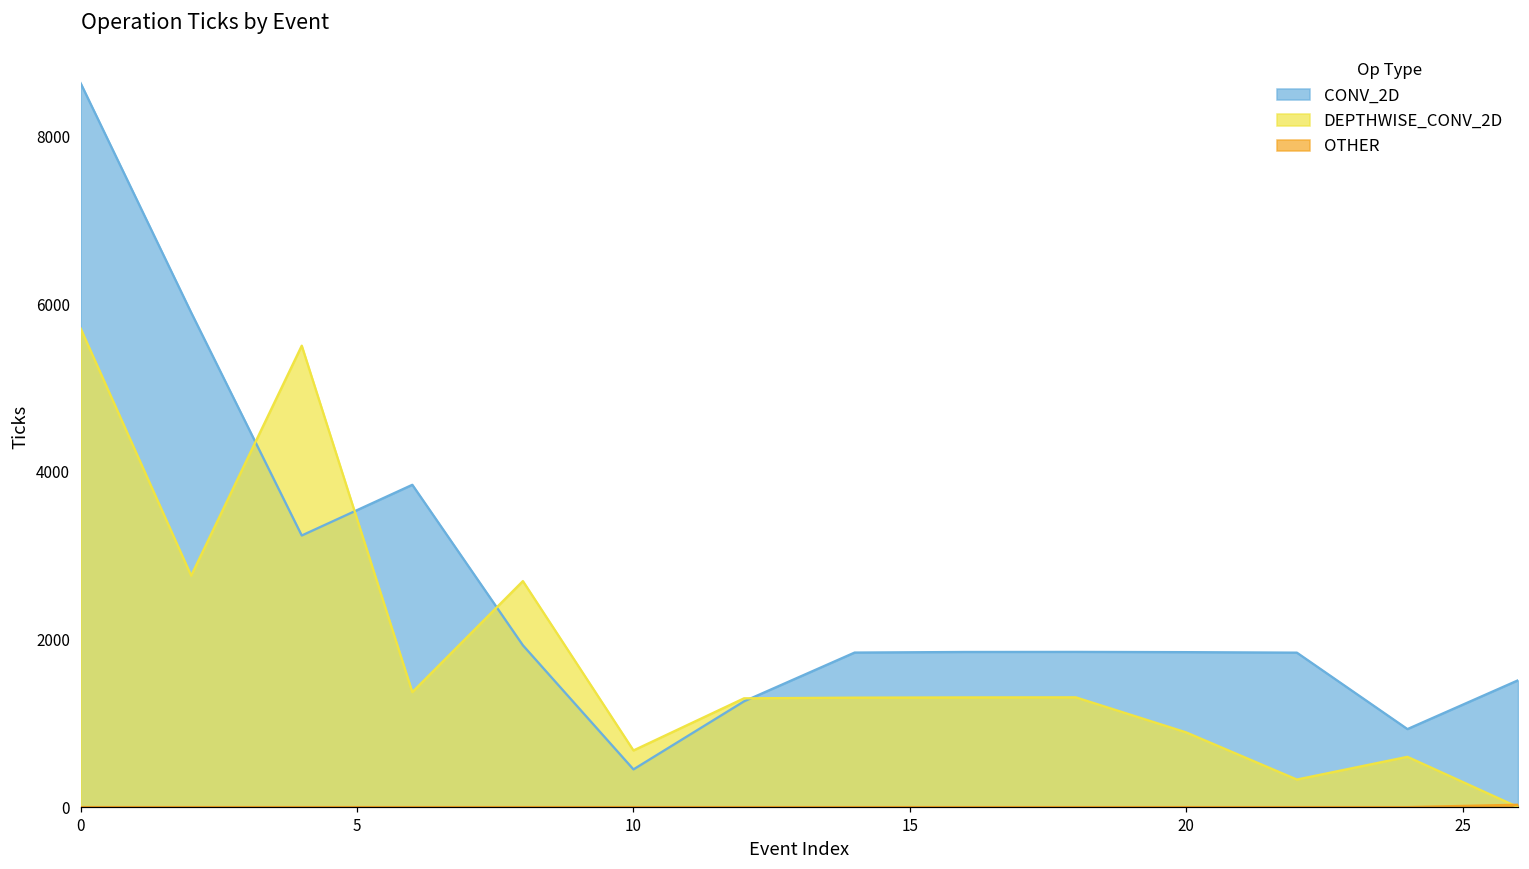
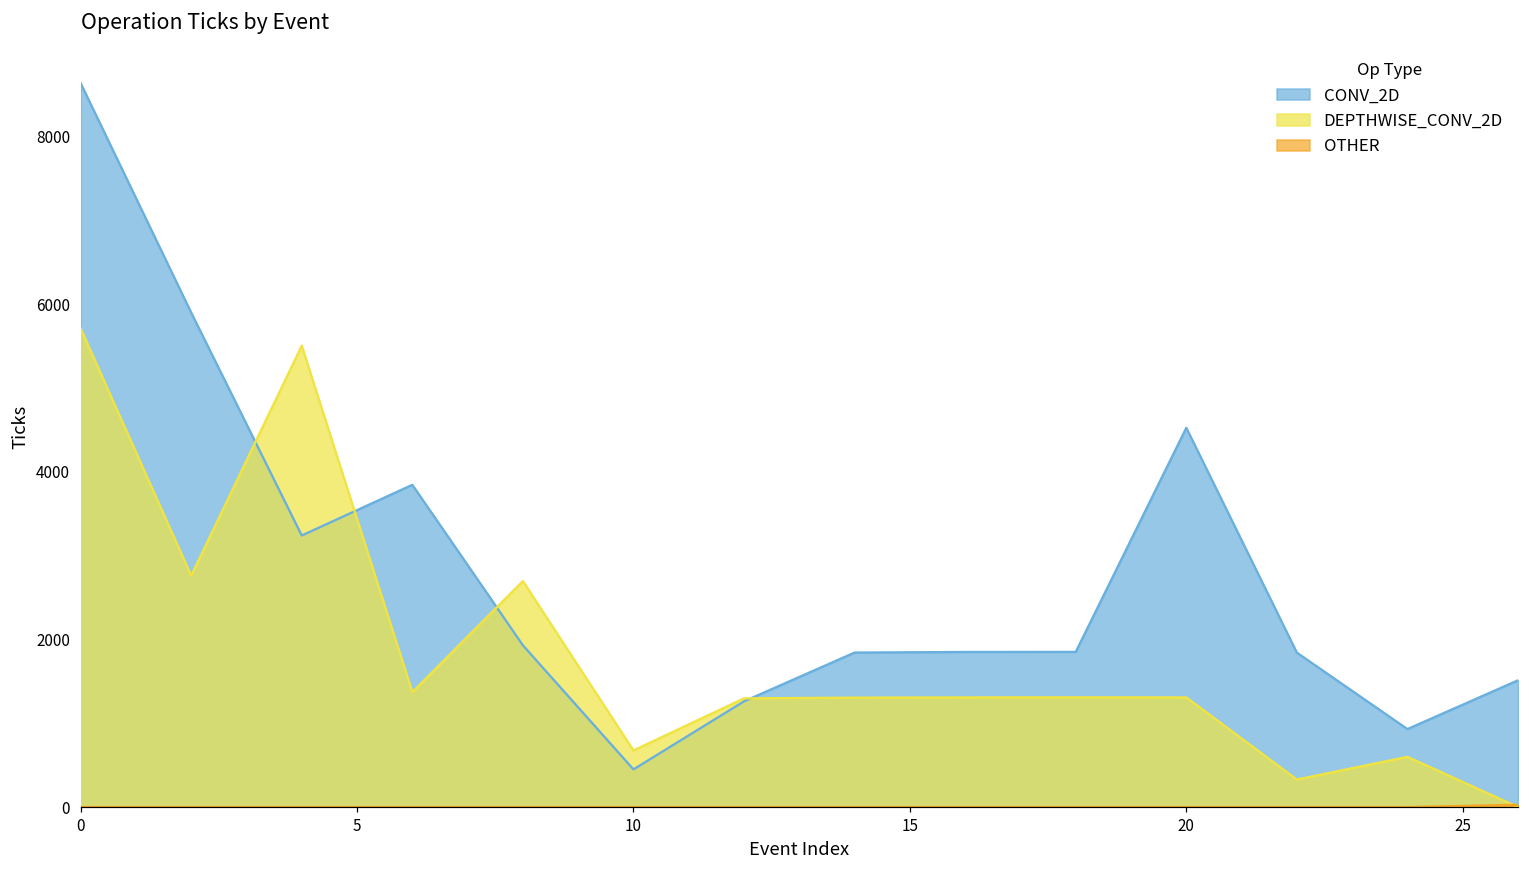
  {
    "CONV_2D": {
      "0": 8600,
      "10": 500,
-     "20": 1800
+     "20": 4500
    },
    "DEPTHWISE_CONV_2D": {
      "0": 5700,
      "10": 700,
-     "20": 900
+     "20": 1300
    },
    "OTHER": {
      "0": 0,
      "10": 0,
      "20": 0
    }
  }
